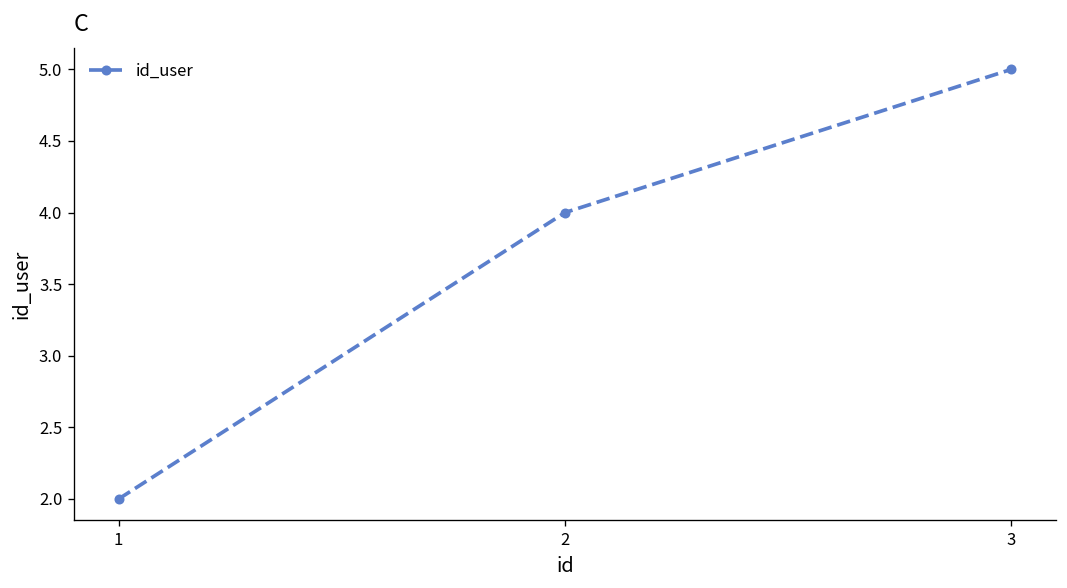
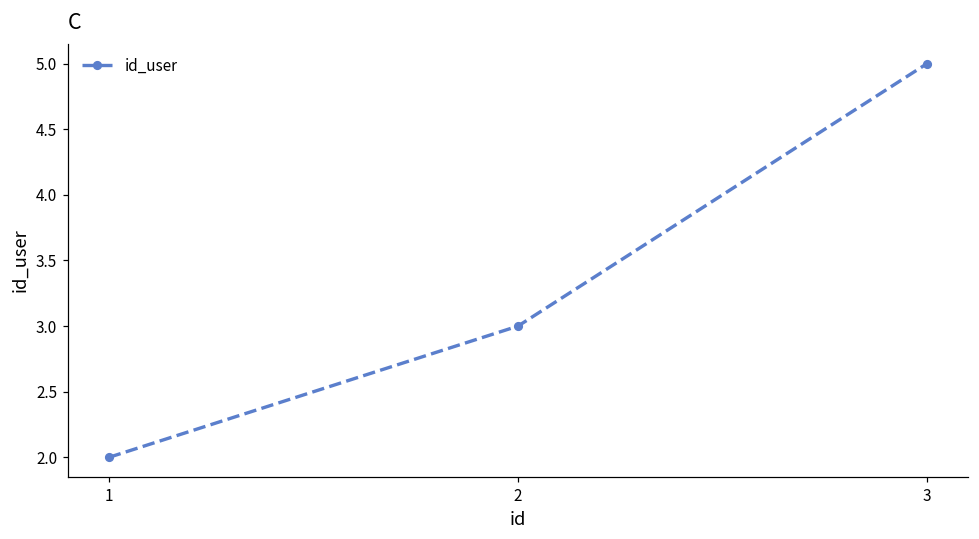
  {
    "1": 2,
-   "2": 4,
+   "2": 3,
    "3": 5
  }
